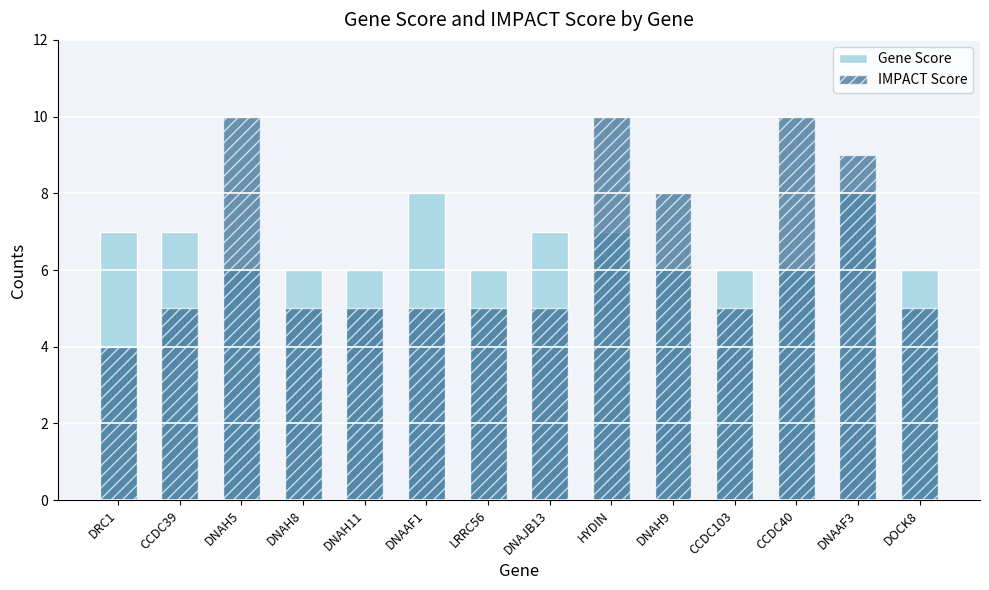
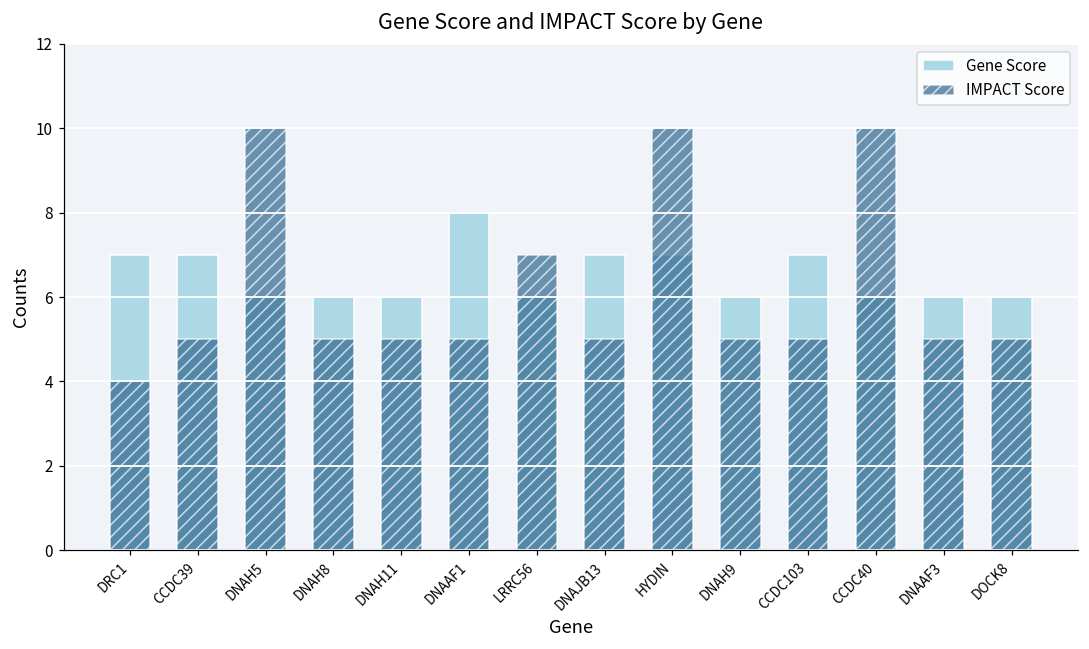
  {
    "Gene Score": {
      "DRC1": 7,
      "CCDC39": 7,
      "DNAH8": 6,
      "DNAH11": 6,
      "DNAAF1": 8,
      "DNAJB13": 7,
-     "CCDC103": 6,
-     "DNAAF3": 8,
+     "CCDC103": 7,
+     "DNAAF3": 6,
      "DOCK8": 6
    },
    "IMPACT Score": {
      "DNAH5": 10,
-     "LRRC56": 5,
+     "LRRC56": 7,
      "HYDIN": 10,
-     "DNAH9": 8,
+     "DNAH9": 5,
      "CCDC40": 10,
-     "DNAAF3": 9
+     "DNAAF3": 5
    }
  }
